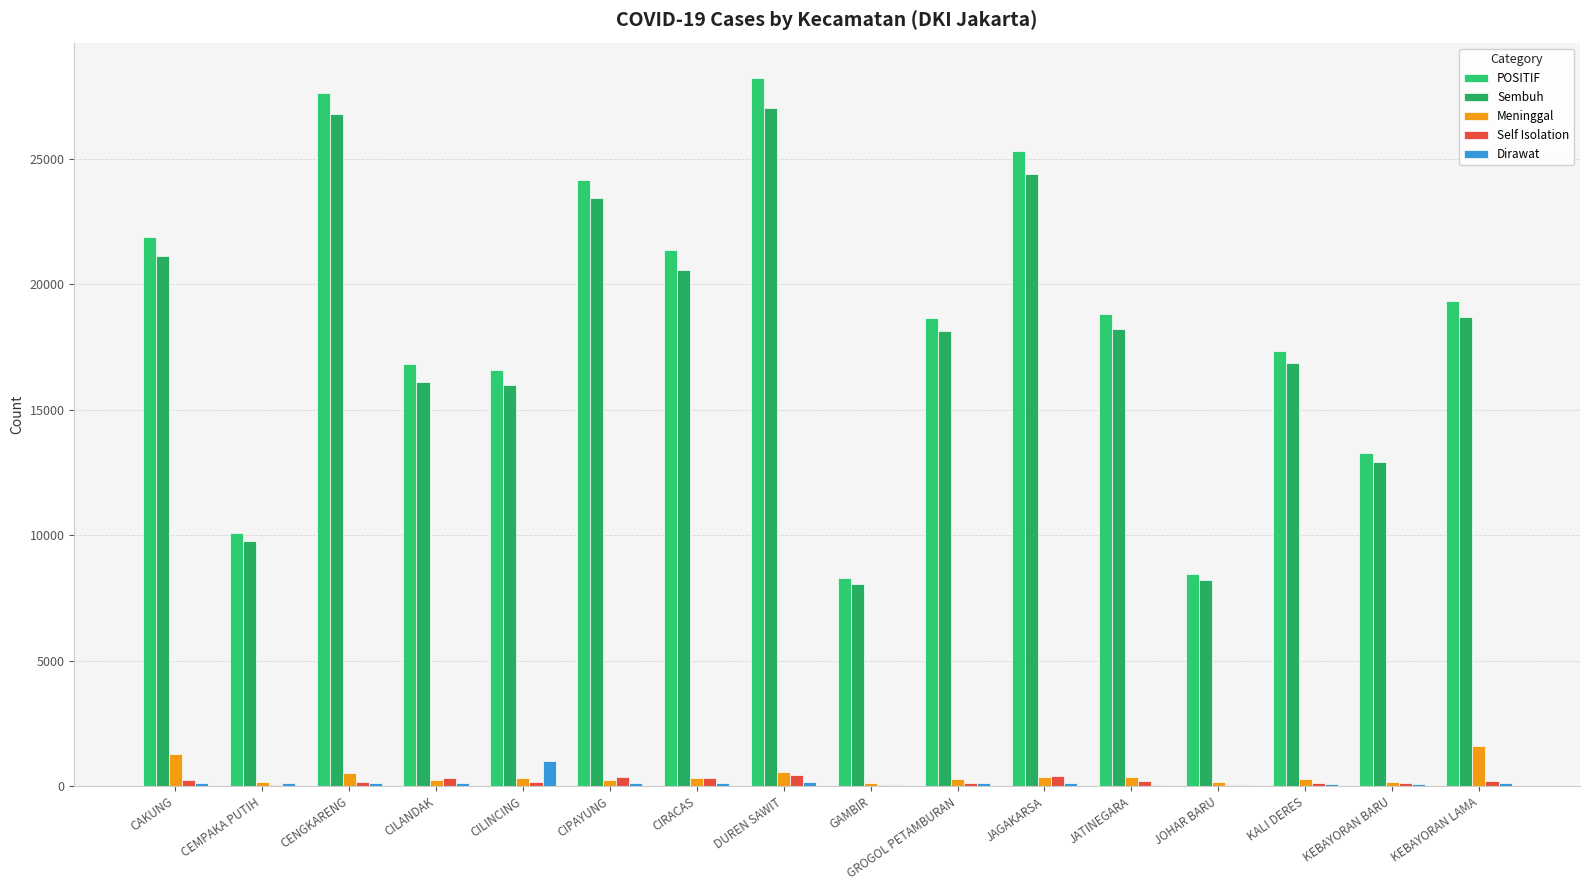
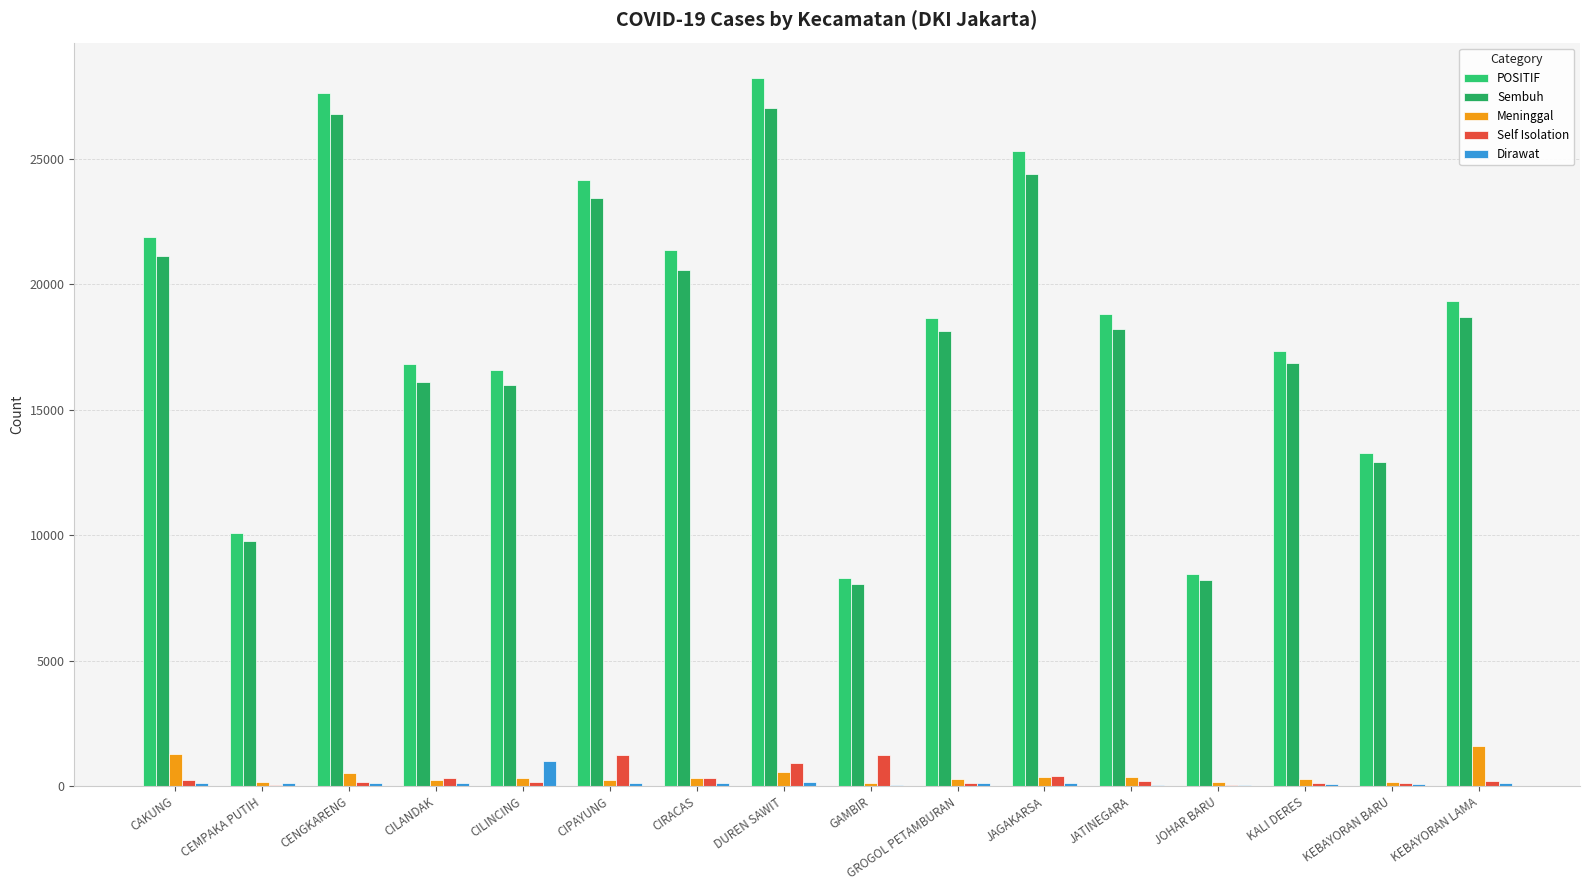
  {
    "Meninggal": {
      "CAKUNG": 1300,
      "CEMPAKA PUTIH": 200,
      "CENGKARENG": 500,
      "CILANDAK": 200,
      "CILINCING": 300,
      "CIPAYUNG": 200,
      "CIRACAS": 300,
      "DUREN SAWIT": 600,
      "GAMBIR": 100,
      "GROGOL PETAMBURAN": 300,
      "JAGAKARSA": 400,
      "JATINEGARA": 400,
      "JOHAR BARU": 200,
      "KALI DERES": 300,
      "KEBAYORAN BARU": 200,
      "KEBAYORAN LAMA": 1600
    },
    "Self Isolation": {
      "CAKUNG": 200,
      "CENGKARENG": 200,
      "CILANDAK": 300,
      "CILINCING": 200,
-     "CIPAYUNG": 300,
+     "CIPAYUNG": 1200,
      "CIRACAS": 300,
-     "DUREN SAWIT": 400,
-     "GAMBIR": 100,
+     "DUREN SAWIT": 900,
+     "GAMBIR": 1300,
      "GROGOL PETAMBURAN": 100,
      "JAGAKARSA": 400,
      "JATINEGARA": 200,
      "KALI DERES": 100,
      "KEBAYORAN BARU": 100,
      "KEBAYORAN LAMA": 200
    },
    "Dirawat": {
      "CAKUNG": 100,
      "CEMPAKA PUTIH": 100,
      "CENGKARENG": 100,
      "CILANDAK": 100,
      "CILINCING": 1000,
      "CIPAYUNG": 100,
      "CIRACAS": 100,
      "DUREN SAWIT": 200,
      "GROGOL PETAMBURAN": 100,
      "JAGAKARSA": 100,
      "KEBAYORAN LAMA": 100
    }
  }
